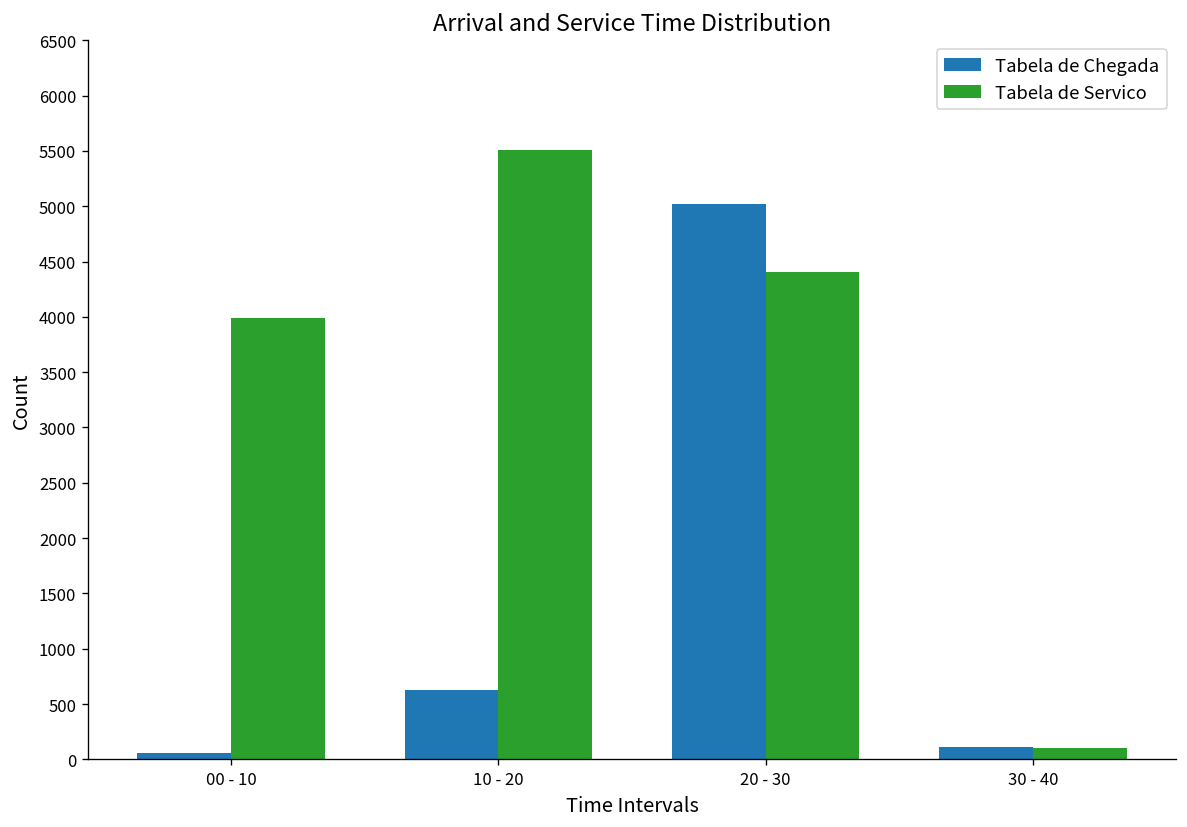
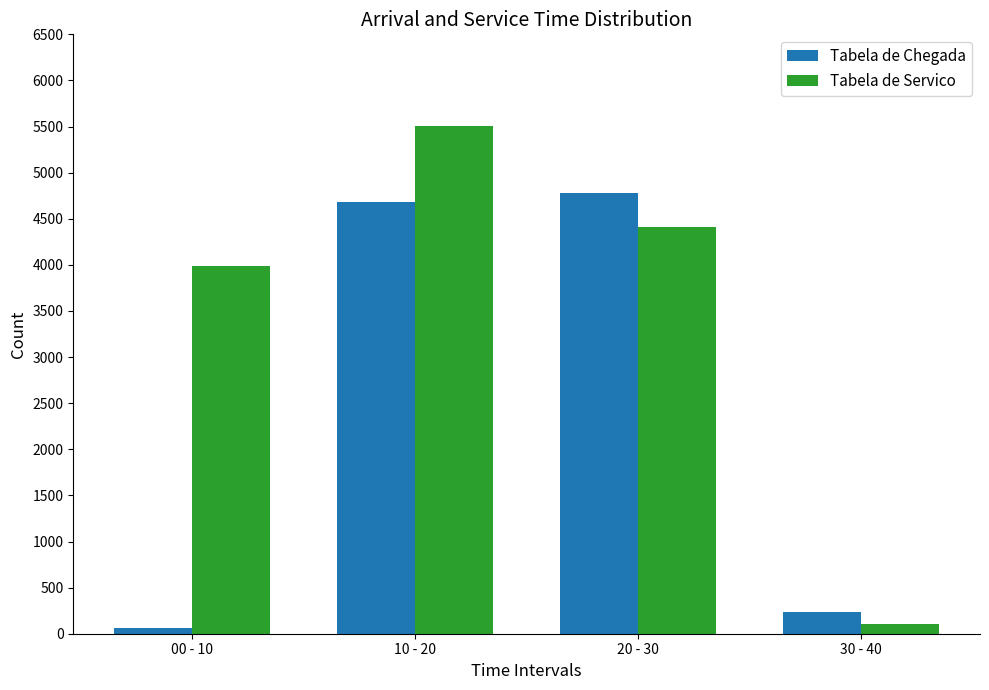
  {
    "Tabela de Chegada": {
      "00 - 10": 100,
-     "10 - 20": 600,
-     "20 - 30": 5000,
-     "30 - 40": 100
+     "10 - 20": 4700,
+     "20 - 30": 4800,
+     "30 - 40": 200
    },
    "Tabela de Servico": {
      "00 - 10": 4000,
      "10 - 20": 5500,
      "20 - 30": 4400,
      "30 - 40": 100
    }
  }
